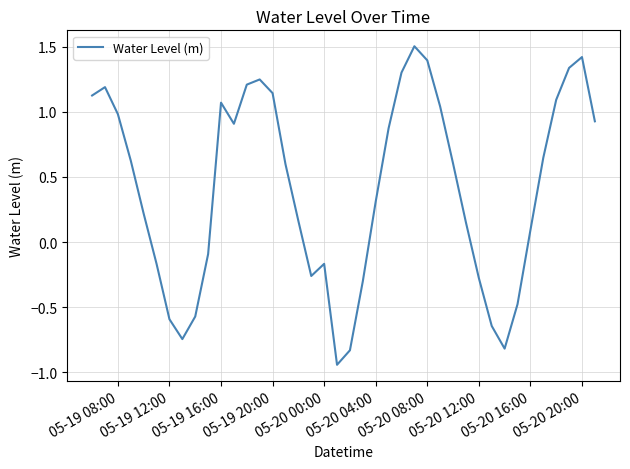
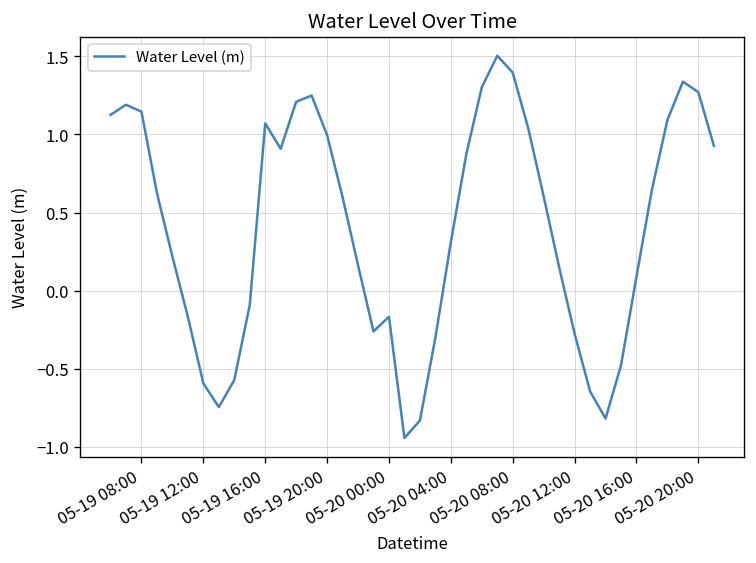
  {
-   "05-19 08:00": 0.98,
+   "05-19 08:00": 1.15,
    "05-19 12:00": -0.59,
    "05-19 16:00": 1.07,
-   "05-19 20:00": 1.14,
+   "05-19 20:00": 1.00,
    "05-20 00:00": -0.17,
    "05-20 04:00": 0.31,
    "05-20 08:00": 1.40,
    "05-20 12:00": -0.28,
    "05-20 16:00": 0.09,
-   "05-20 20:00": 1.42
+   "05-20 20:00": 1.27
  }
